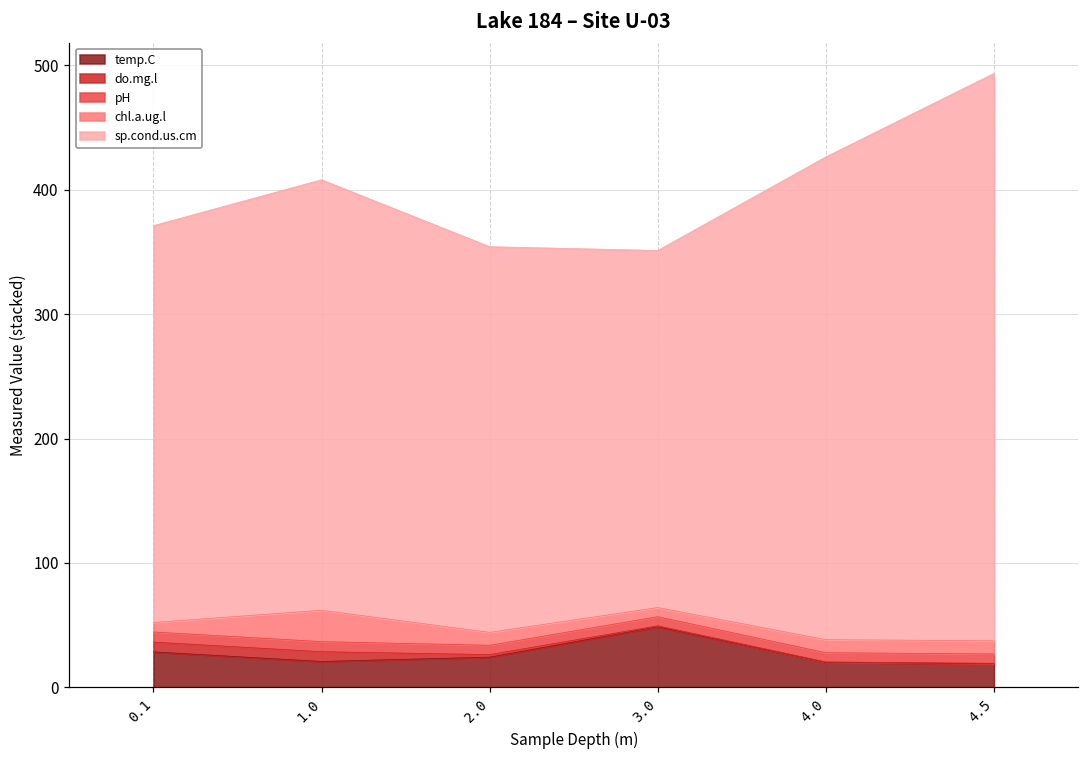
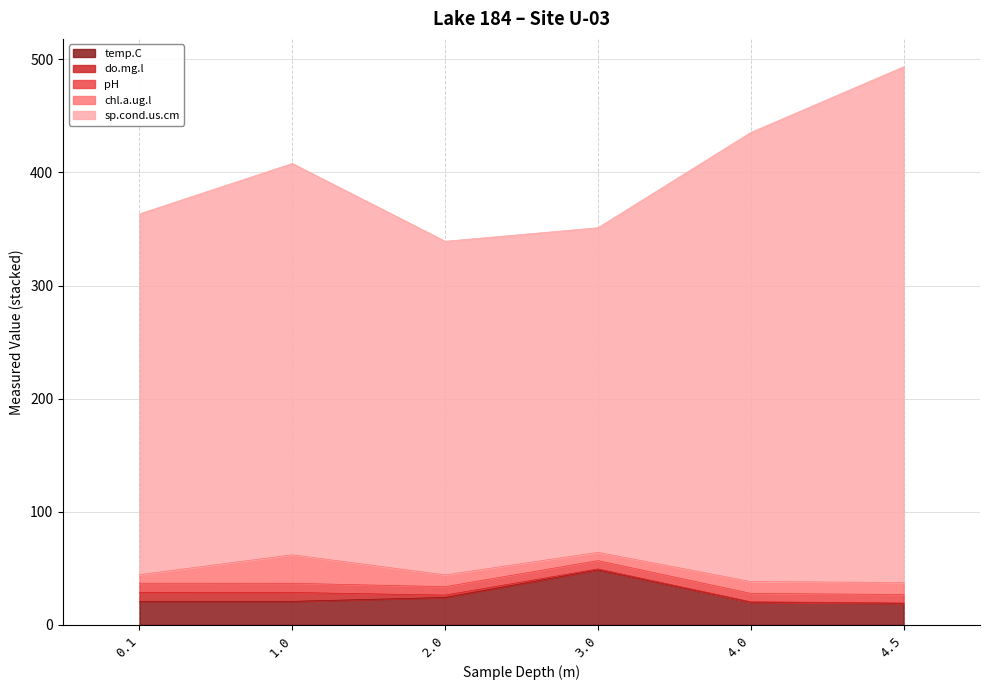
  {
    "temp.C": {
-     "0.1": 29,
+     "0.1": 21,
      "1.0": 21
    },
    "chl.a.ug.l": {
      "0.1": 8,
      "1.0": 25,
      "2.0": 10,
      "3.0": 7,
      "4.0": 10,
      "4.5": 11
    },
    "sp.cond.us.cm": {
      "0.1": 319,
      "1.0": 346,
-     "2.0": 310,
+     "2.0": 295,
      "3.0": 287,
-     "4.0": 388,
+     "4.0": 397,
      "4.5": 456
    }
  }
